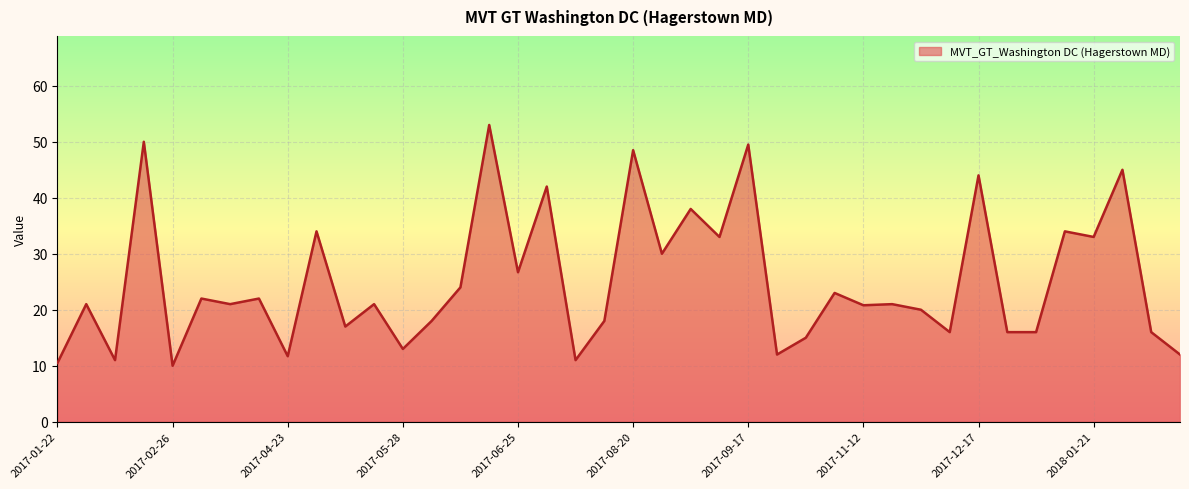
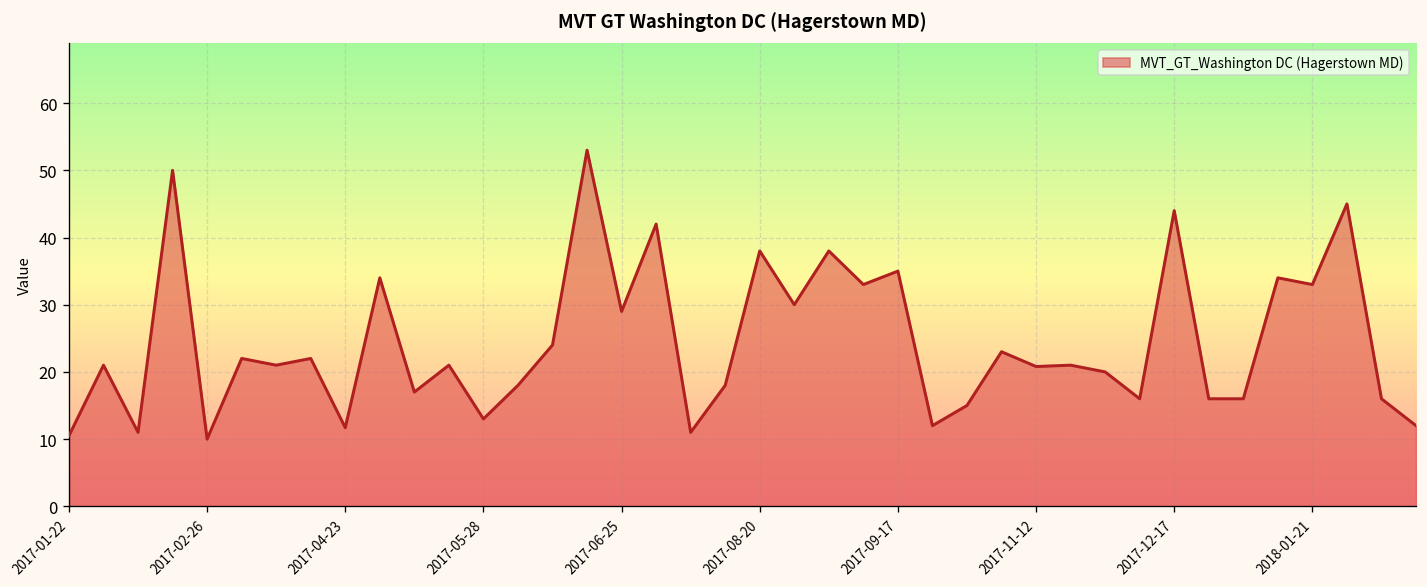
  {
    "2017-01-22": 11,
    "2017-02-26": 10,
    "2017-04-23": 12,
    "2017-05-28": 13,
-   "2017-06-25": 27,
-   "2017-08-20": 49,
-   "2017-09-17": 50,
+   "2017-06-25": 29,
+   "2017-08-20": 38,
+   "2017-09-17": 35,
    "2017-11-12": 21,
    "2017-12-17": 44,
    "2018-01-21": 33
  }
